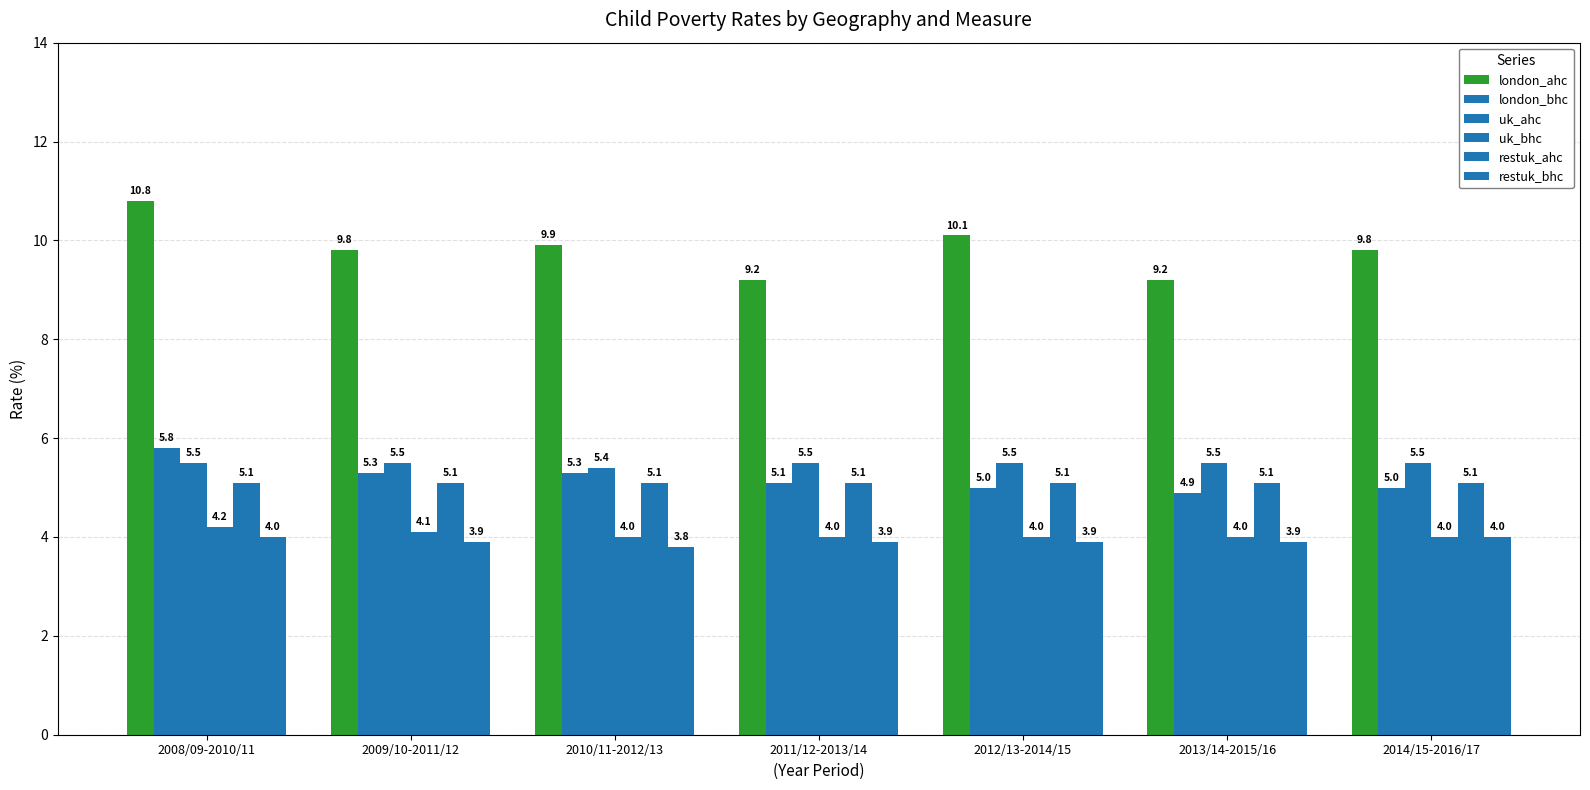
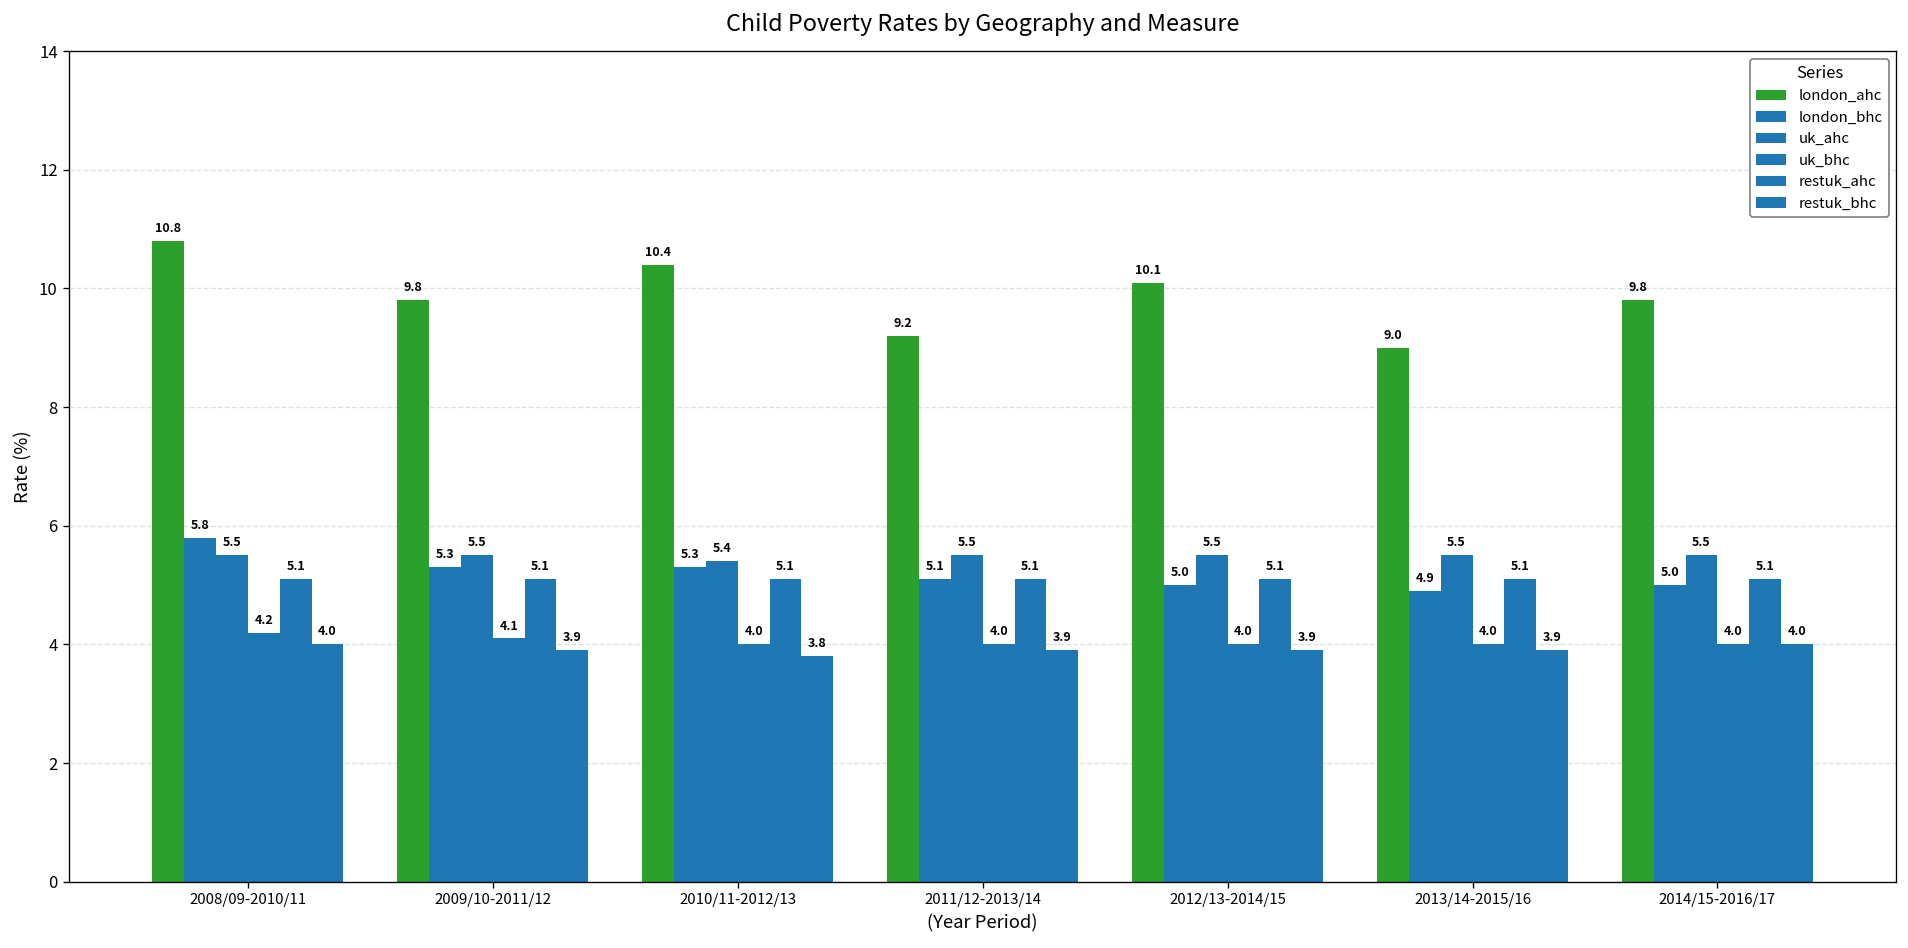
  {
    "london_ahc": {
      "2008/09-2010/11": 10.8,
      "2009/10-2011/12": 9.8,
-     "2010/11-2012/13": 9.9,
+     "2010/11-2012/13": 10.4,
      "2011/12-2013/14": 9.2,
      "2012/13-2014/15": 10.1,
-     "2013/14-2015/16": 9.2,
+     "2013/14-2015/16": 9.0,
      "2014/15-2016/17": 9.8
    }
  }
